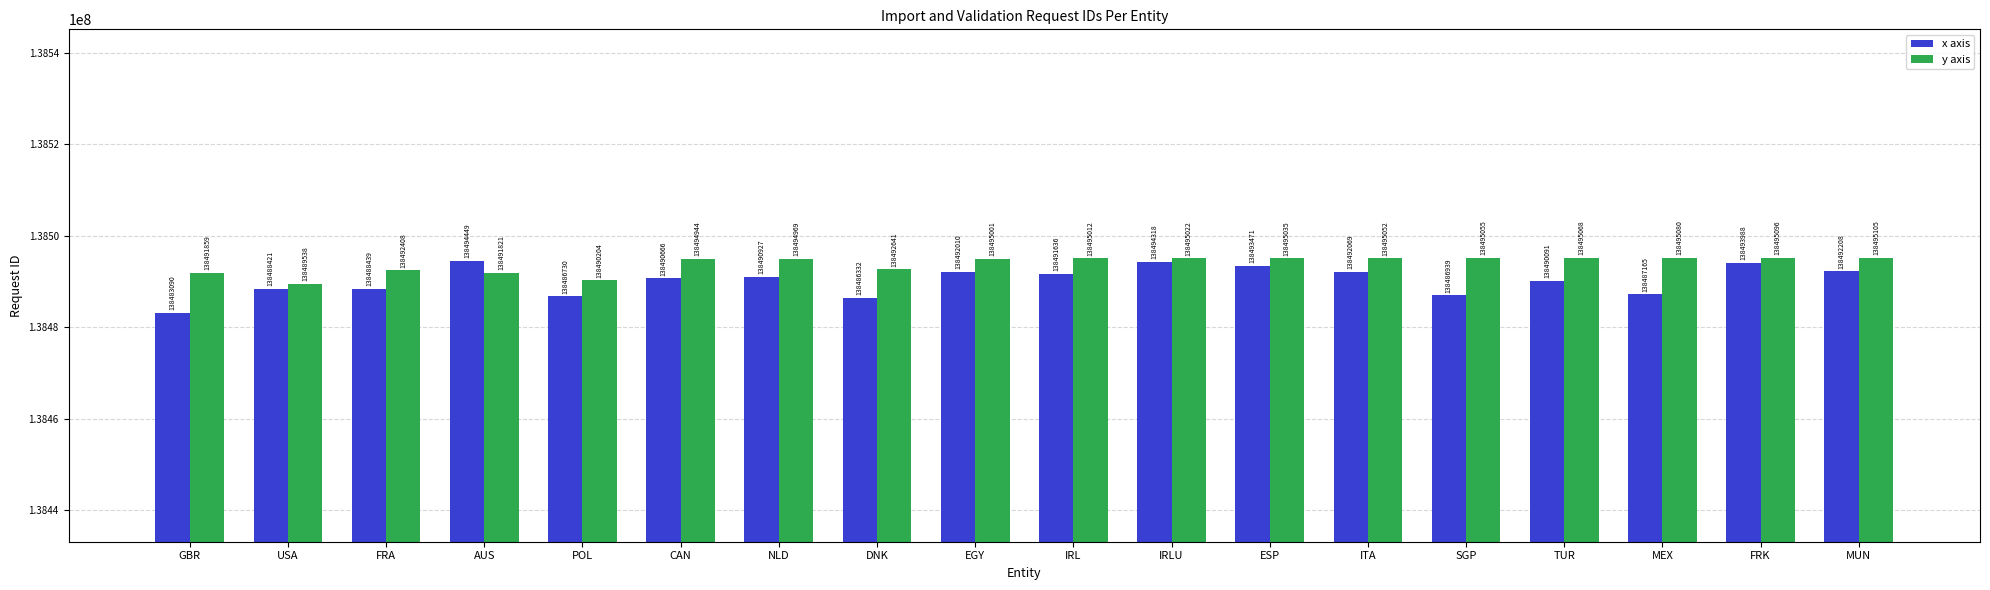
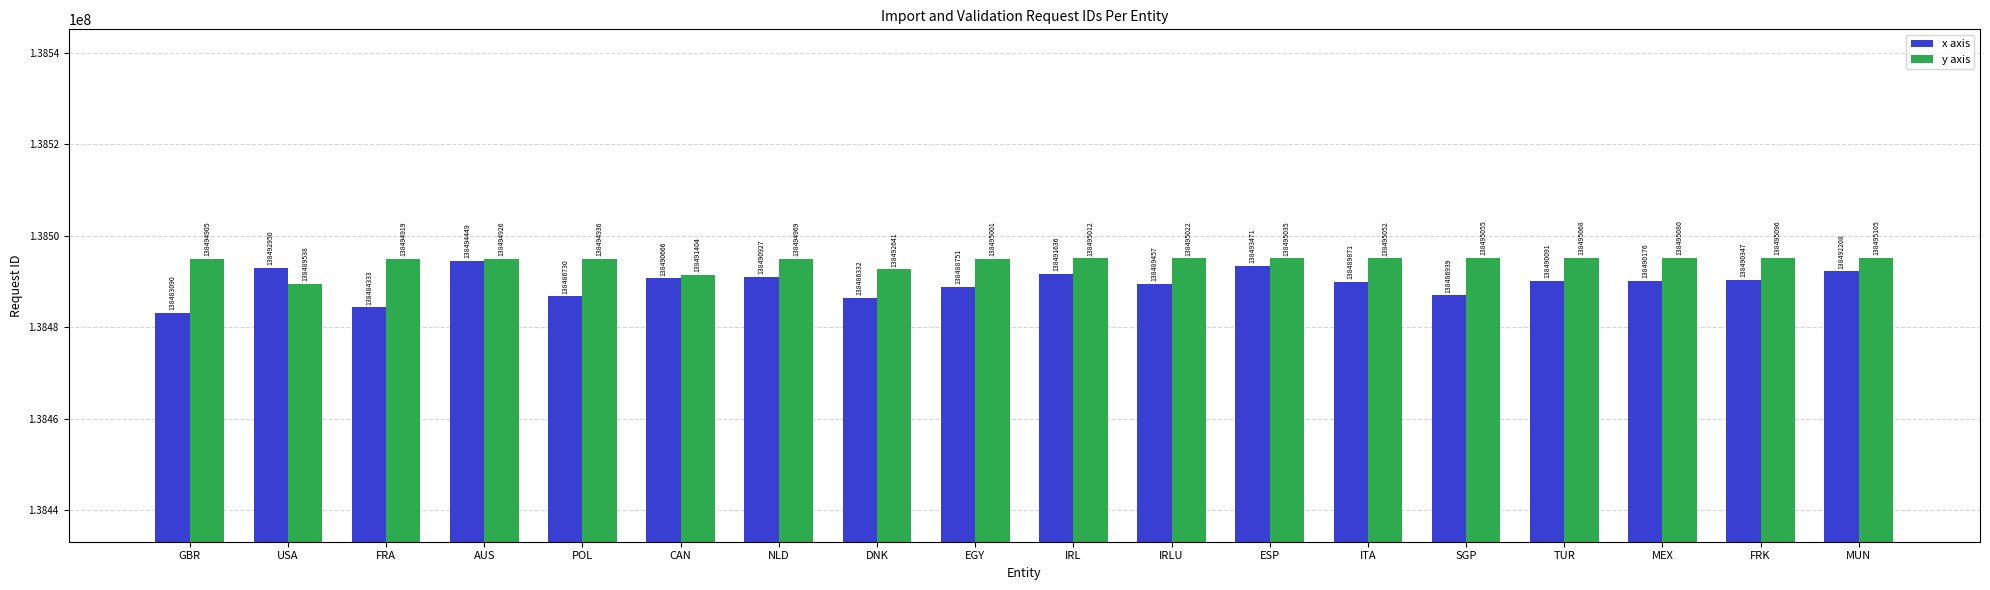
  {
    "x axis": {
      "GBR": 138483090,
-     "USA": 138488421,
-     "FRA": 138488439,
+     "USA": 138492950,
+     "FRA": 138484333,
      "AUS": 138494449,
      "POL": 138486730,
      "CAN": 138490666,
      "NLD": 138490927,
      "DNK": 138486332,
-     "EGY": 138492010,
+     "EGY": 138488751,
      "IRL": 138491636,
-     "IRLU": 138494318,
+     "IRLU": 138489457,
      "ESP": 138493471,
-     "ITA": 138492069,
+     "ITA": 138489871,
      "SGP": 138486939,
      "TUR": 138490091,
-     "MEX": 138487165,
-     "FRK": 138493988,
+     "MEX": 138490176,
+     "FRK": 138490347,
      "MUN": 138492208
    },
    "y axis": {
-     "GBR": 138491859,
+     "GBR": 138494905,
      "USA": 138489538,
-     "FRA": 138492408,
-     "AUS": 138491821,
-     "POL": 138490204,
-     "CAN": 138494944,
+     "FRA": 138494919,
+     "AUS": 138494926,
+     "POL": 138494936,
+     "CAN": 138491404,
      "NLD": 138494969,
      "DNK": 138492641,
      "EGY": 138495001,
      "IRL": 138495012,
      "IRLU": 138495022,
      "ESP": 138495035,
      "ITA": 138495052,
      "SGP": 138495055,
      "TUR": 138495068,
      "MEX": 138495080,
      "FRK": 138495096,
      "MUN": 138495105
    }
  }
